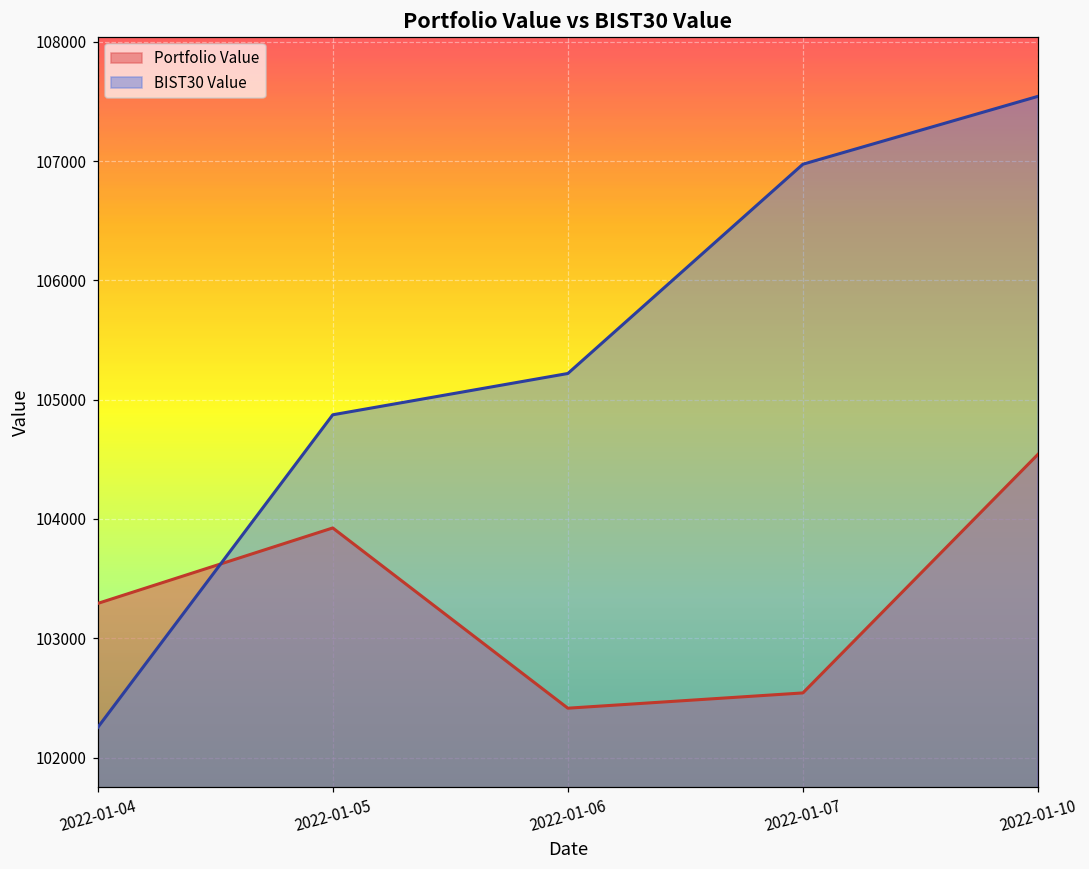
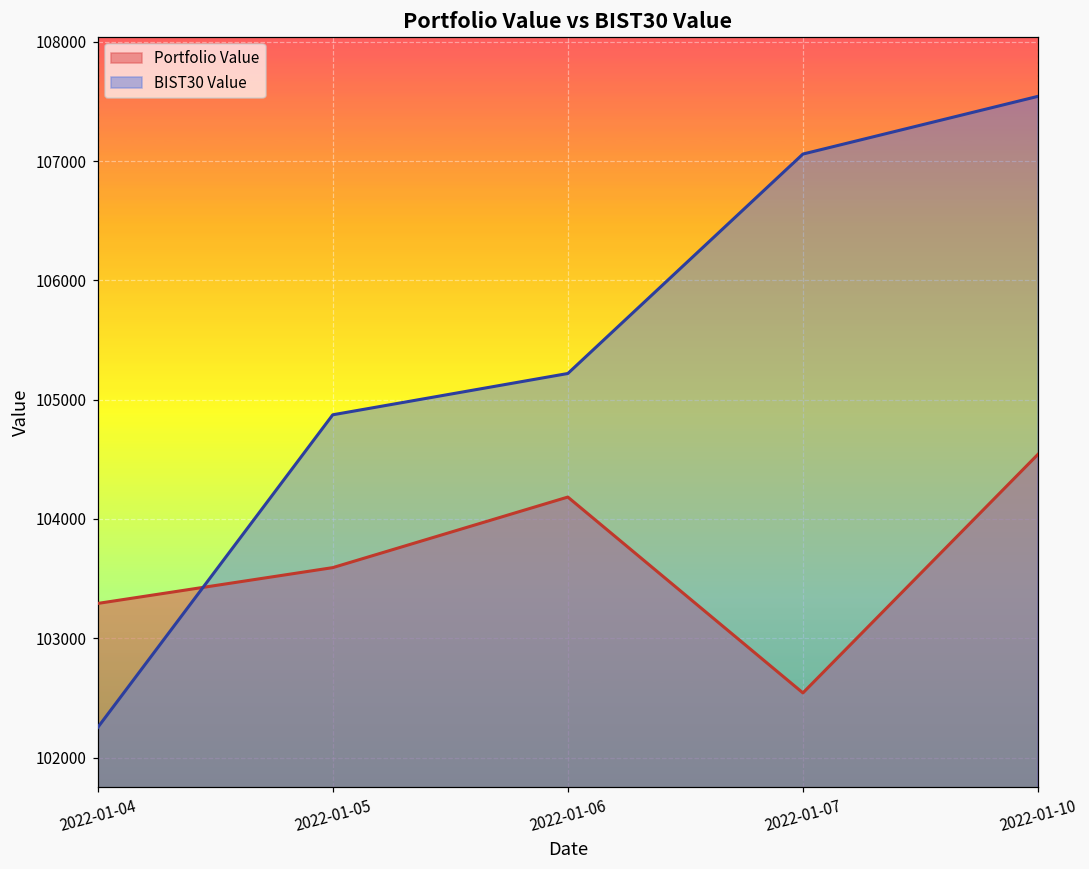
  {
    "Portfolio Value": {
      "2022-01-04": 103290,
-     "2022-01-05": 103920,
-     "2022-01-06": 102410,
+     "2022-01-05": 103590,
+     "2022-01-06": 104180,
      "2022-01-07": 102540,
      "2022-01-10": 104540
    },
    "BIST30 Value": {
      "2022-01-04": 102250,
      "2022-01-05": 104870,
      "2022-01-06": 105220,
-     "2022-01-07": 106970,
+     "2022-01-07": 107060,
      "2022-01-10": 107540
    }
  }
